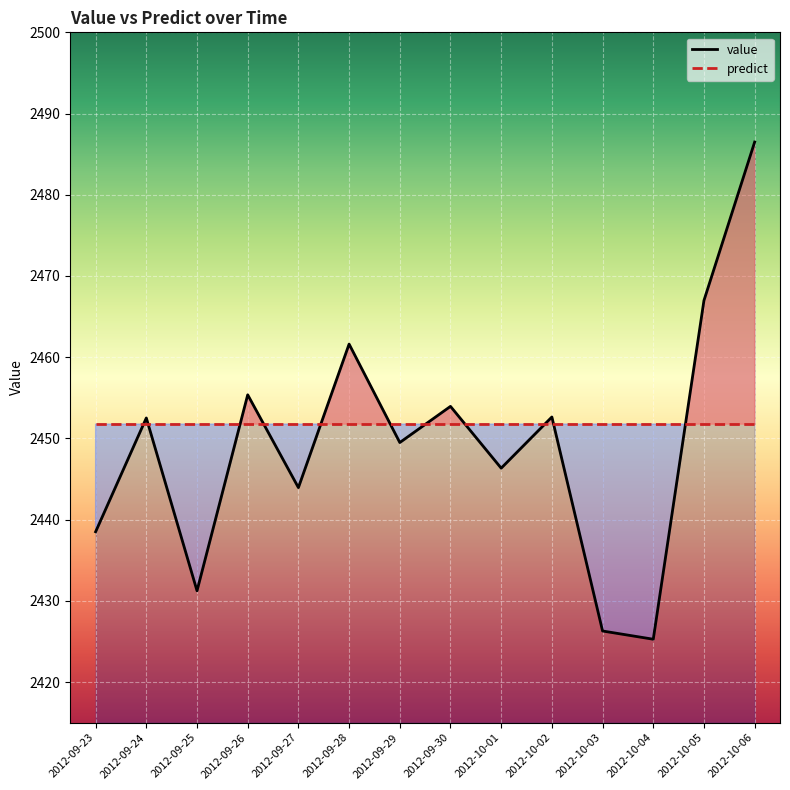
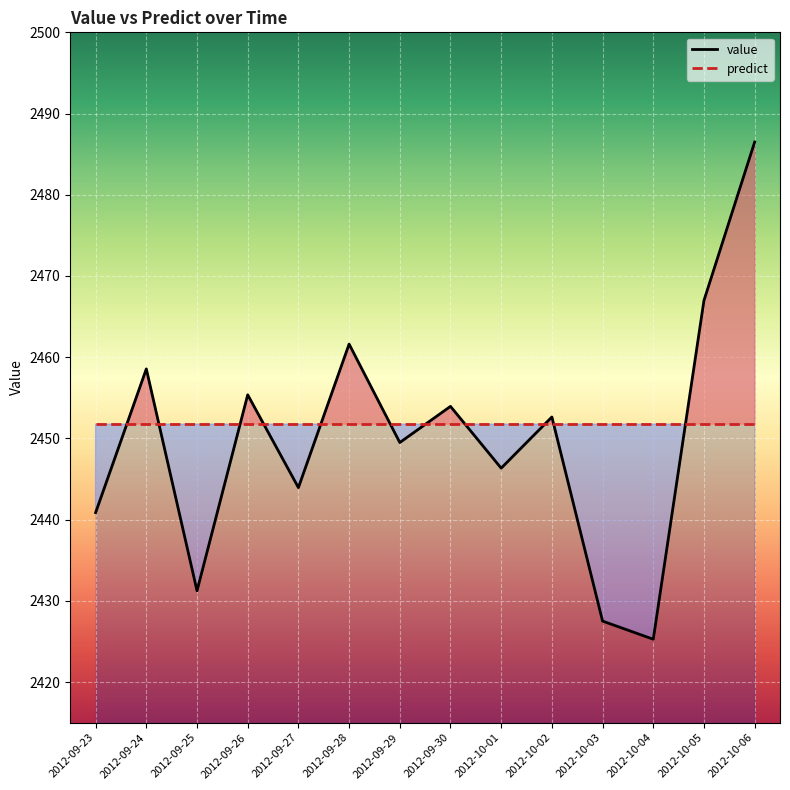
  {
    "value": {
-     "2012-09-23": 2439,
-     "2012-09-24": 2453,
+     "2012-09-23": 2441,
+     "2012-09-24": 2459,
      "2012-09-25": 2431,
      "2012-09-26": 2455,
      "2012-09-27": 2444,
      "2012-09-28": 2462,
      "2012-09-29": 2449,
      "2012-09-30": 2454,
      "2012-10-01": 2446,
      "2012-10-02": 2453,
-     "2012-10-03": 2426,
+     "2012-10-03": 2428,
      "2012-10-04": 2425,
      "2012-10-05": 2467,
      "2012-10-06": 2486
    },
    "predict": {
      "2012-09-23": 2452,
      "2012-09-24": 2452,
      "2012-09-25": 2452,
      "2012-09-26": 2452,
      "2012-09-27": 2452,
      "2012-09-28": 2452,
      "2012-09-29": 2452,
      "2012-09-30": 2452,
      "2012-10-01": 2452,
      "2012-10-02": 2452,
      "2012-10-03": 2452,
      "2012-10-04": 2452,
      "2012-10-05": 2452,
      "2012-10-06": 2452
    }
  }
